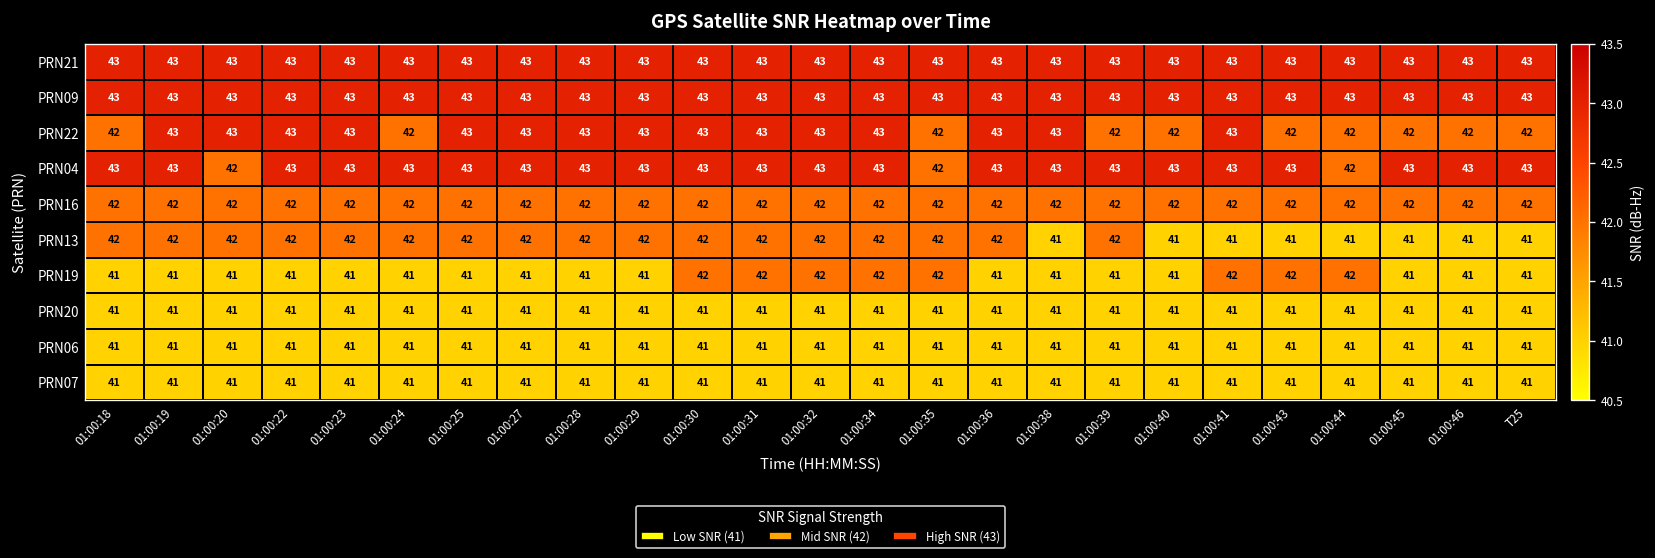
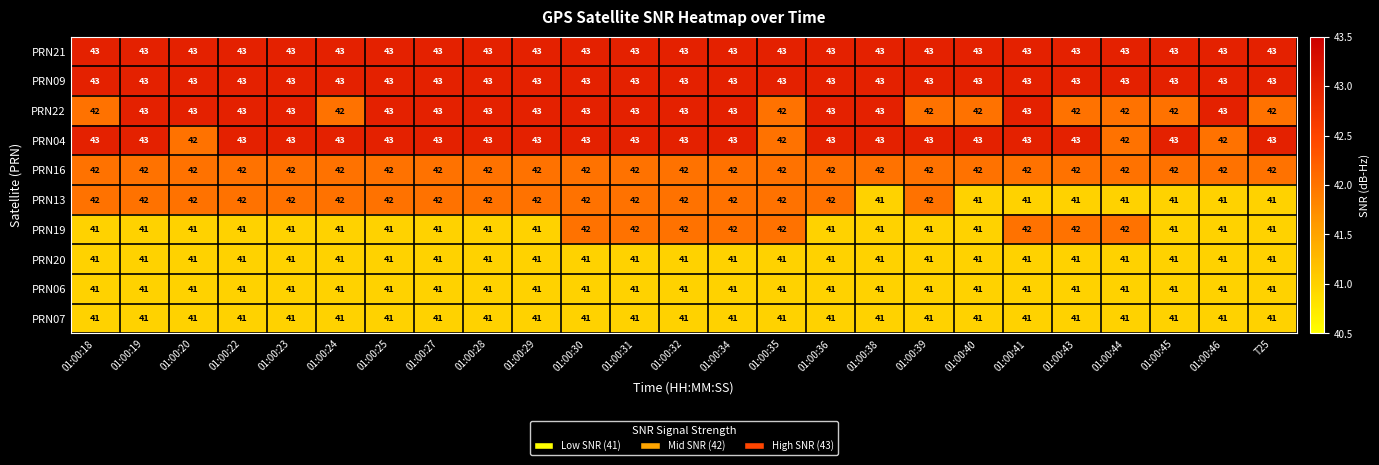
  {
    "PRN22": {
      "01:00:18": 42,
      "01:00:19": 43,
      "01:00:20": 43,
      "01:00:22": 43,
      "01:00:23": 43,
      "01:00:24": 42,
      "01:00:25": 43,
      "01:00:27": 43,
      "01:00:28": 43,
      "01:00:29": 43,
      "01:00:30": 43,
      "01:00:31": 43,
      "01:00:32": 43,
      "01:00:34": 43,
      "01:00:35": 42,
      "01:00:36": 43,
      "01:00:38": 43,
      "01:00:39": 42,
      "01:00:40": 42,
      "01:00:41": 43,
      "01:00:43": 42,
      "01:00:44": 42,
      "01:00:45": 42,
-     "01:00:46": 42,
+     "01:00:46": 43,
      "T25": 42
    },
    "PRN04": {
      "01:00:18": 43,
      "01:00:19": 43,
      "01:00:20": 42,
      "01:00:22": 43,
      "01:00:23": 43,
      "01:00:24": 43,
      "01:00:25": 43,
      "01:00:27": 43,
      "01:00:28": 43,
      "01:00:29": 43,
      "01:00:30": 43,
      "01:00:31": 43,
      "01:00:32": 43,
      "01:00:34": 43,
      "01:00:35": 42,
      "01:00:36": 43,
      "01:00:38": 43,
      "01:00:39": 43,
      "01:00:40": 43,
      "01:00:41": 43,
      "01:00:43": 43,
      "01:00:44": 42,
      "01:00:45": 43,
-     "01:00:46": 43,
+     "01:00:46": 42,
      "T25": 43
    }
  }
